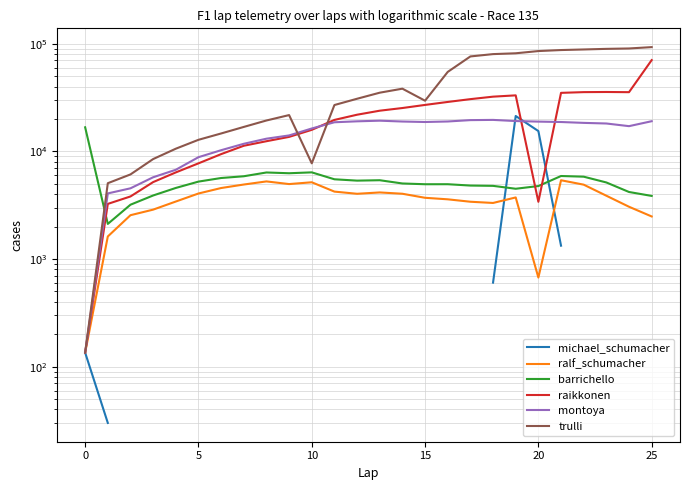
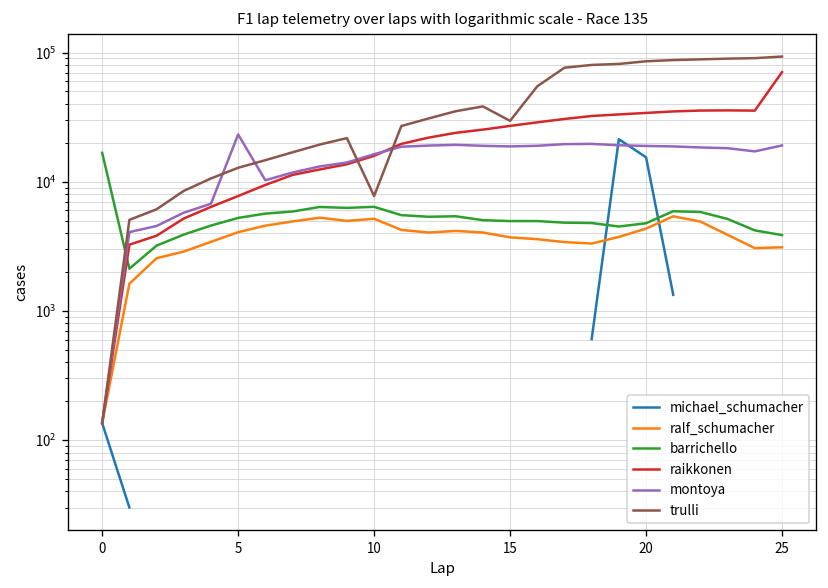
  {
    "michael_schumacher": {
      "20": 15000
    },
    "ralf_schumacher": {
      "5": 4100,
      "10": 5000,
      "15": 3700,
-     "20": 700,
-     "25": 2500
+     "20": 4300,
+     "25": 3100
    },
    "barrichello": {
      "0": 17000,
      "5": 5000,
      "10": 6000,
      "15": 5000,
      "20": 5000,
      "25": 3900
    },
    "raikkonen": {
      "5": 8000,
      "15": 27000,
-     "20": 3400,
+     "20": 34000,
      "25": 70000
    },
    "montoya": {
-     "5": 9000,
+     "5": 23000,
      "15": 19000,
      "20": 19000,
      "25": 19000
    },
    "trulli": {
      "5": 13000,
      "10": 8000,
      "15": 30000,
      "20": 90000,
      "25": 90000
    }
  }
